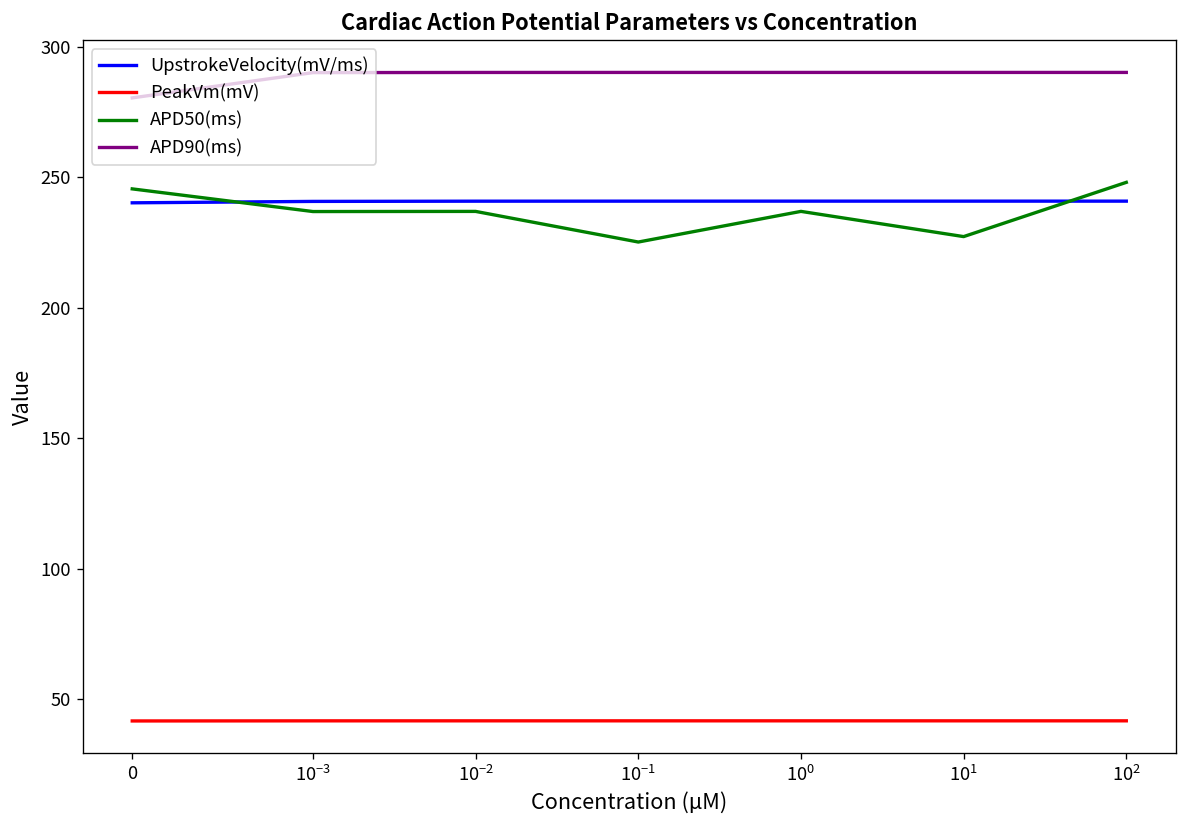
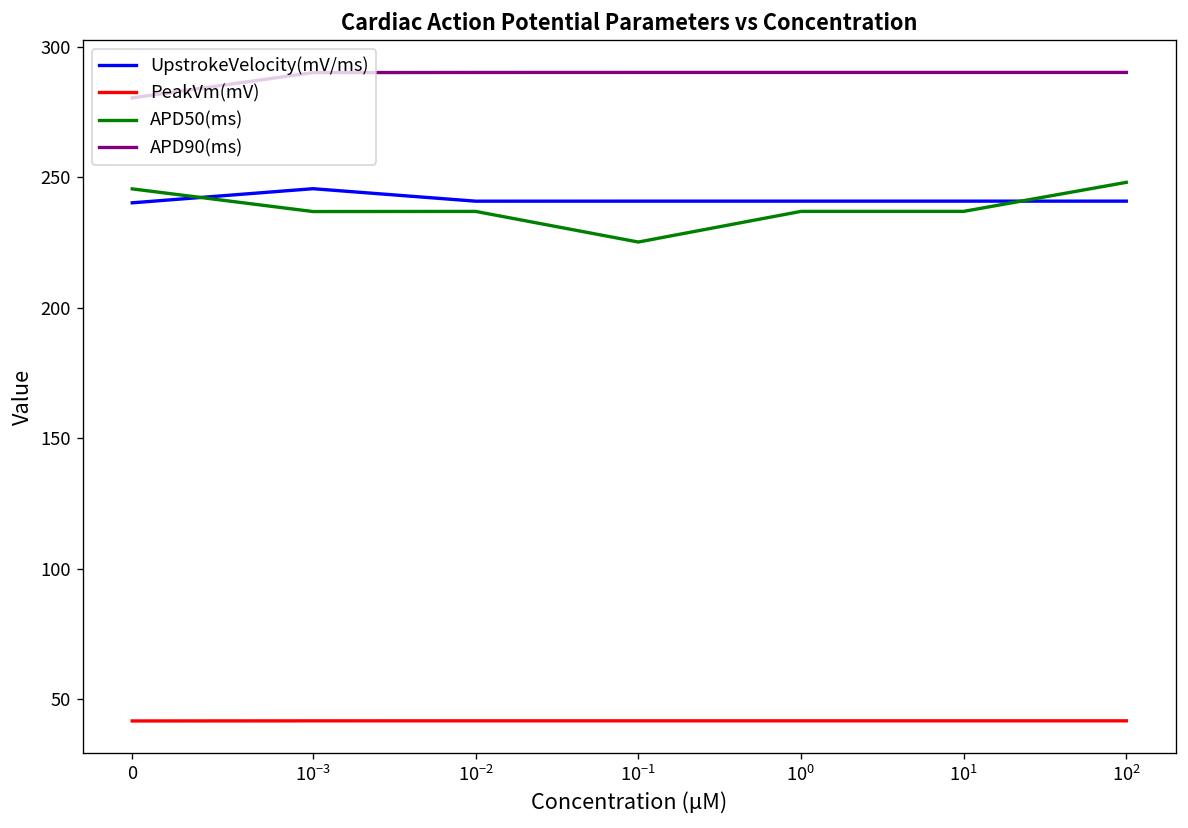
  {
    "UpstrokeVelocity(mV/ms)": {
      "0": 240,
-     "10^-3": 241,
+     "10^-3": 246,
      "10^-2": 241,
      "10^-1": 241,
      "10^0": 241,
      "10^1": 241,
      "10^2": 241
    },
    "PeakVm(mV)": {
      "0": 42,
      "10^-3": 42,
      "10^-2": 42,
      "10^-1": 42,
      "10^0": 42,
      "10^1": 42,
      "10^2": 42
    },
    "APD50(ms)": {
      "0": 246,
      "10^-3": 237,
      "10^-2": 237,
      "10^-1": 225,
      "10^0": 237,
-     "10^1": 227,
+     "10^1": 237,
      "10^2": 248
    },
    "APD90(ms)": {
      "10^-2": 290,
      "10^-1": 290,
      "10^0": 290,
      "10^1": 290,
      "10^2": 290
    }
  }
